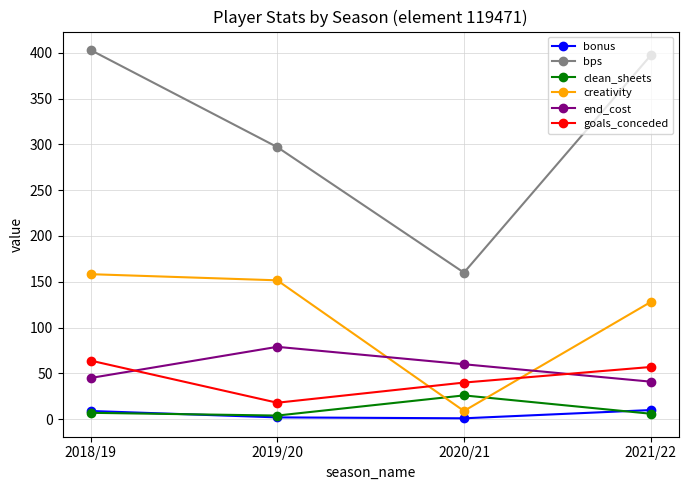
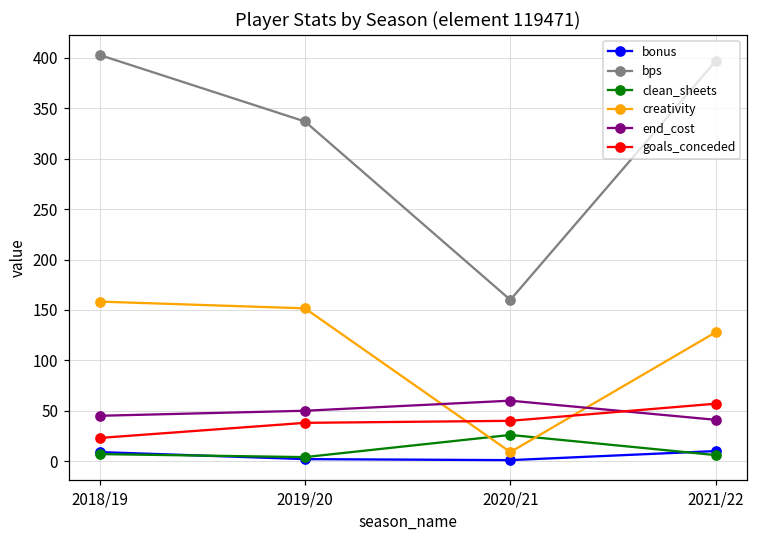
  {
    "bonus": {
      "2020/21": 0,
      "2021/22": 10
    },
    "bps": {
      "2018/19": 400,
-     "2019/20": 300,
+     "2019/20": 340,
      "2020/21": 160
    },
    "clean_sheets": {
      "2020/21": 30,
      "2021/22": 10
    },
    "creativity": {
      "2018/19": 160,
      "2019/20": 150,
      "2020/21": 10,
      "2021/22": 130
    },
    "end_cost": {
      "2018/19": 50,
-     "2019/20": 80,
+     "2019/20": 50,
      "2020/21": 60,
      "2021/22": 40
    },
    "goals_conceded": {
-     "2018/19": 60,
-     "2019/20": 20,
+     "2018/19": 20,
+     "2019/20": 40,
      "2020/21": 40,
      "2021/22": 60
    }
  }
